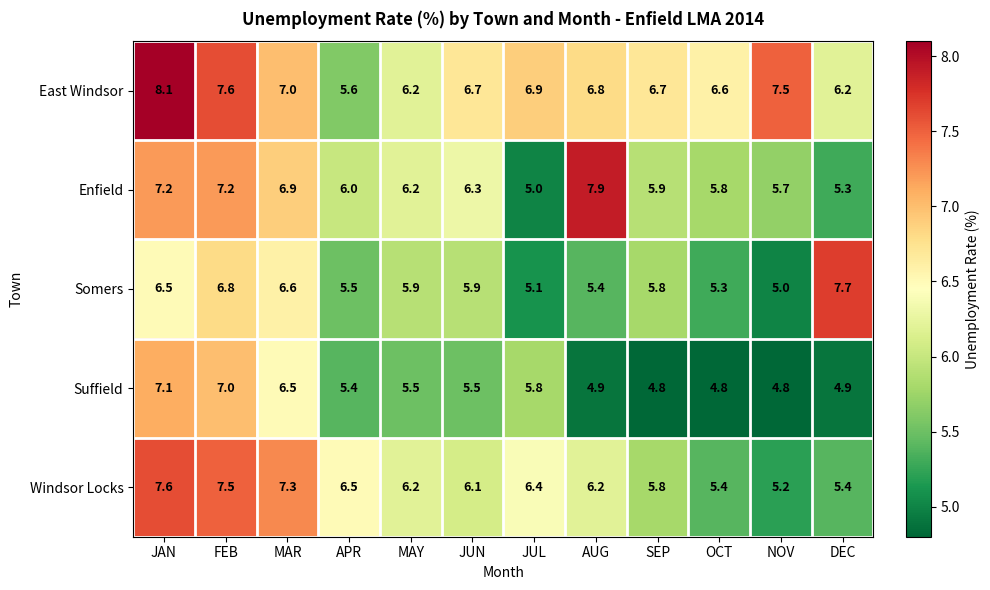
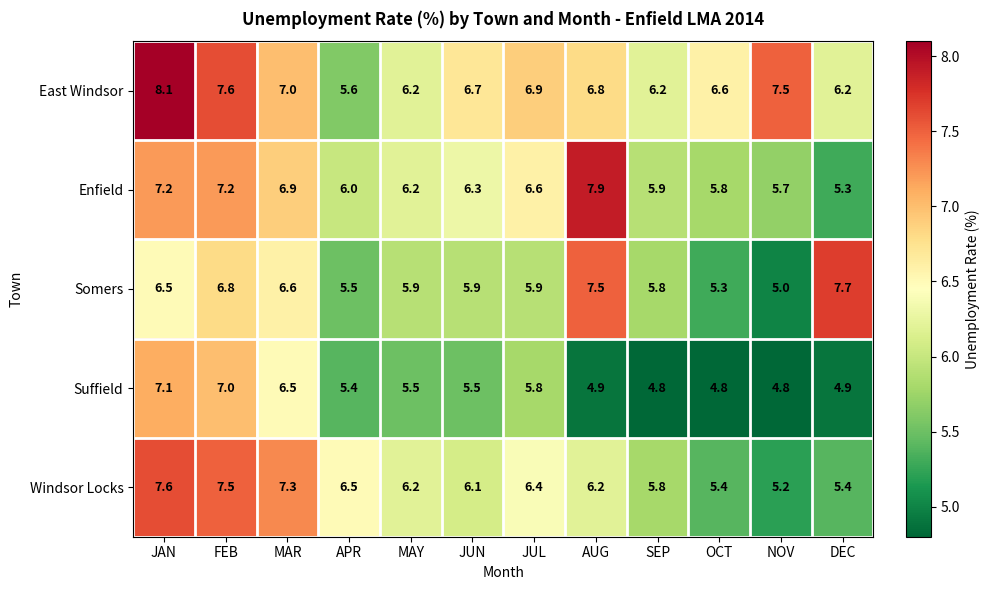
  {
    "East Windsor": {
      "JAN": 8.1,
      "FEB": 7.6,
      "MAR": 7.0,
      "APR": 5.6,
      "MAY": 6.2,
      "JUN": 6.7,
      "JUL": 6.9,
      "AUG": 6.8,
-     "SEP": 6.7,
+     "SEP": 6.2,
      "OCT": 6.6,
      "NOV": 7.5,
      "DEC": 6.2
    },
    "Enfield": {
      "JAN": 7.2,
      "FEB": 7.2,
      "MAR": 6.9,
      "APR": 6.0,
      "MAY": 6.2,
      "JUN": 6.3,
-     "JUL": 5.0,
+     "JUL": 6.6,
      "AUG": 7.9,
      "SEP": 5.9,
      "OCT": 5.8,
      "NOV": 5.7,
      "DEC": 5.3
    },
    "Somers": {
      "JAN": 6.5,
      "FEB": 6.8,
      "MAR": 6.6,
      "APR": 5.5,
      "MAY": 5.9,
      "JUN": 5.9,
-     "JUL": 5.1,
-     "AUG": 5.4,
+     "JUL": 5.9,
+     "AUG": 7.5,
      "SEP": 5.8,
      "OCT": 5.3,
      "NOV": 5.0,
      "DEC": 7.7
    },
    "Suffield": {
      "JAN": 7.1,
      "FEB": 7.0,
      "MAR": 6.5,
      "APR": 5.4,
      "MAY": 5.5,
      "JUN": 5.5,
      "JUL": 5.8,
      "AUG": 4.9,
      "SEP": 4.8,
      "OCT": 4.8,
      "NOV": 4.8,
      "DEC": 4.9
    },
    "Windsor Locks": {
      "JAN": 7.6,
      "FEB": 7.5,
      "MAR": 7.3,
      "APR": 6.5,
      "MAY": 6.2,
      "JUN": 6.1,
      "JUL": 6.4,
      "AUG": 6.2,
      "SEP": 5.8,
      "OCT": 5.4,
      "NOV": 5.2,
      "DEC": 5.4
    }
  }
